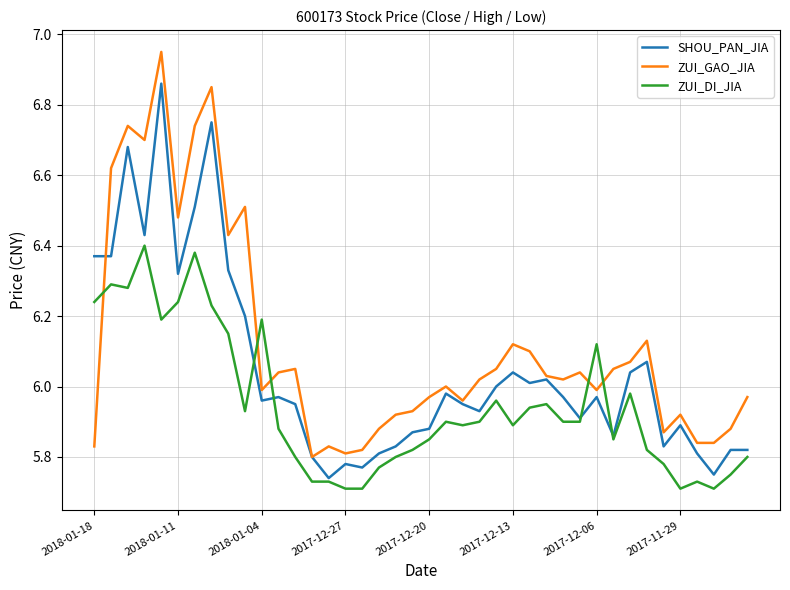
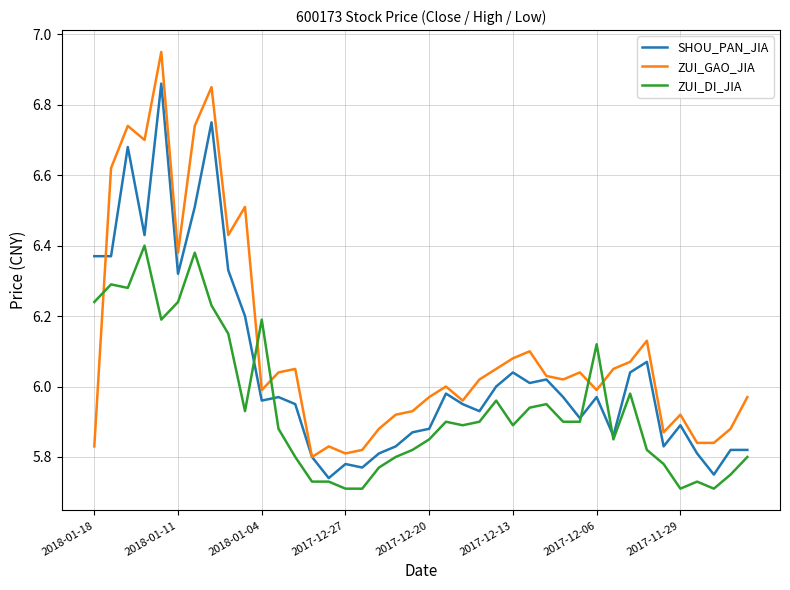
  {
    "SHOU_PAN_JIA": {
      "2018-01-18": 6.37,
      "2018-01-11": 6.32,
      "2018-01-04": 5.96,
      "2017-12-27": 5.78,
      "2017-12-20": 5.88,
      "2017-12-13": 6.04,
      "2017-12-06": 5.97,
      "2017-11-29": 5.89
    },
    "ZUI_GAO_JIA": {
      "2018-01-18": 5.83,
-     "2018-01-11": 6.48,
+     "2018-01-11": 6.38,
      "2018-01-04": 5.99,
      "2017-12-27": 5.81,
      "2017-12-20": 5.97,
-     "2017-12-13": 6.12,
+     "2017-12-13": 6.08,
      "2017-12-06": 5.99,
      "2017-11-29": 5.92
    },
    "ZUI_DI_JIA": {
      "2018-01-18": 6.24,
      "2018-01-11": 6.24,
      "2018-01-04": 6.19,
      "2017-12-27": 5.71,
      "2017-12-20": 5.85,
      "2017-12-13": 5.89,
      "2017-12-06": 6.12,
      "2017-11-29": 5.71
    }
  }
